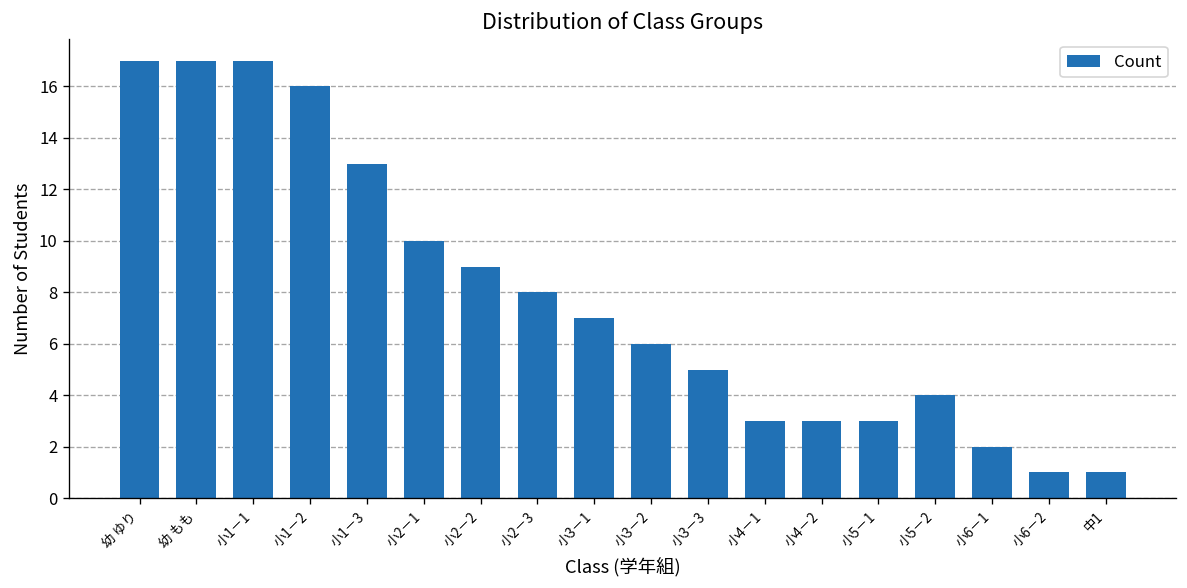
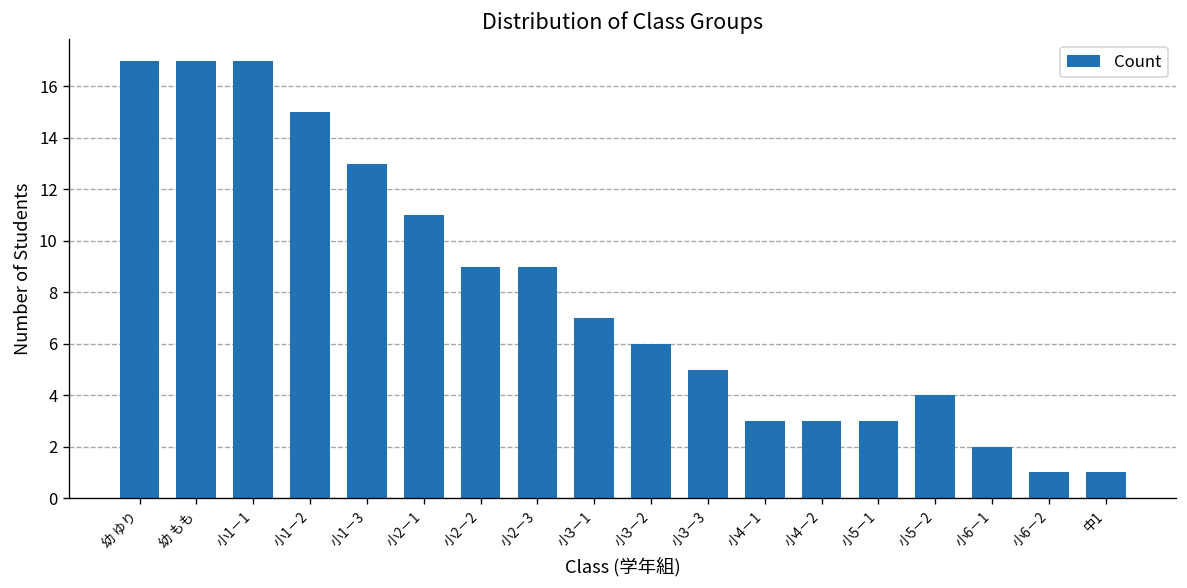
  {
    "幼 ゆり": 17,
    "幼 もも": 17,
    "小1－1": 17,
-   "小1－2": 16,
+   "小1－2": 15,
    "小1－3": 13,
-   "小2－1": 10,
+   "小2－1": 11,
    "小2－2": 9,
-   "小2－3": 8,
+   "小2－3": 9,
    "小3－1": 7,
    "小3－2": 6,
    "小3－3": 5,
    "小4－1": 3,
    "小4－2": 3,
    "小5－1": 3,
    "小5－2": 4,
    "小6－1": 2,
    "小6－2": 1,
    "中1": 1
  }
